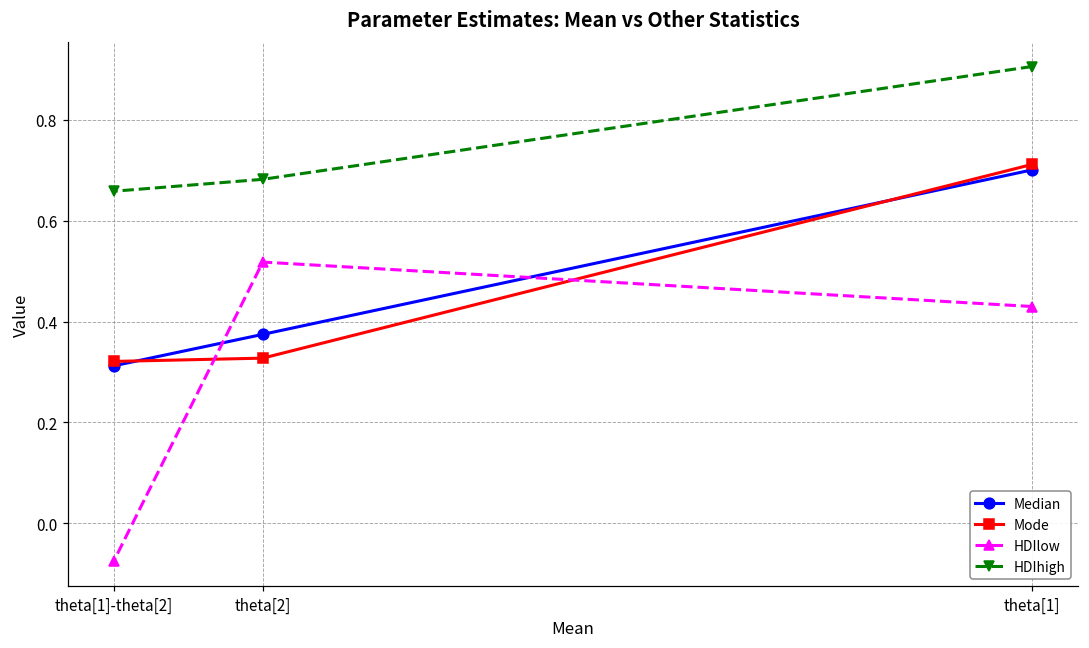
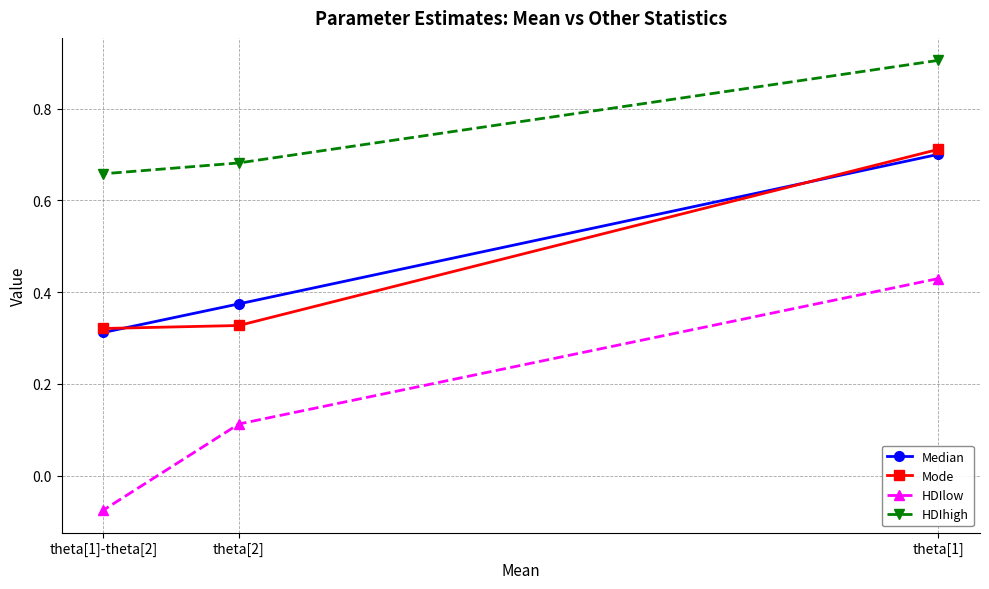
  {
    "Median": {
      "theta[1]-theta[2]": 0.31,
      "theta[2]": 0.37,
      "theta[1]": 0.70
    },
    "Mode": {
      "theta[1]-theta[2]": 0.32,
      "theta[2]": 0.33,
      "theta[1]": 0.71
    },
    "HDIlow": {
      "theta[1]-theta[2]": -0.07,
-     "theta[2]": 0.52,
+     "theta[2]": 0.11,
      "theta[1]": 0.43
    },
    "HDIhigh": {
      "theta[1]-theta[2]": 0.66,
      "theta[2]": 0.68,
      "theta[1]": 0.91
    }
  }
